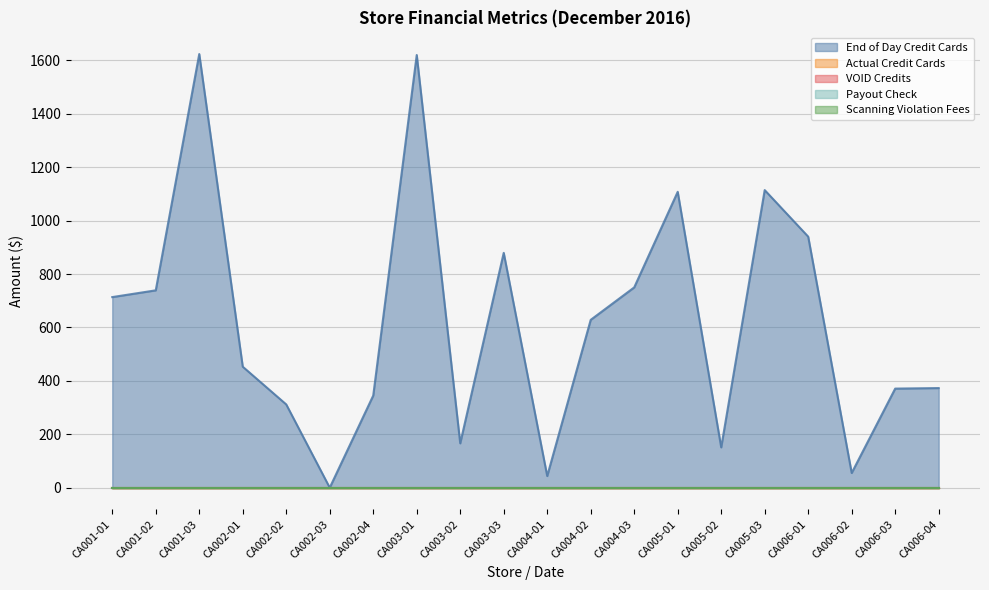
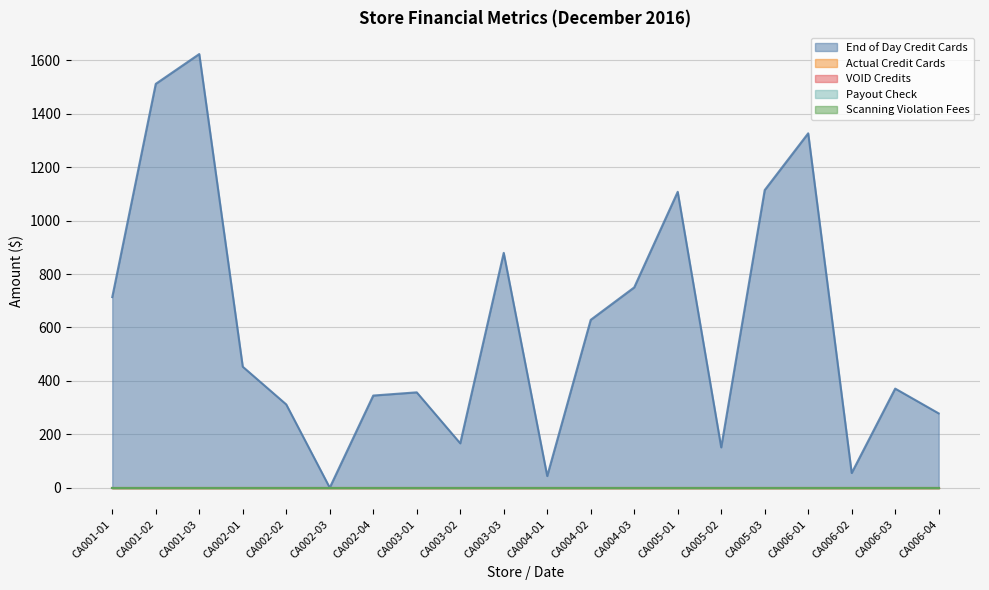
  {
    "End of Day Credit Cards": {
      "CA001-01": 710,
-     "CA001-02": 740,
+     "CA001-02": 1510,
      "CA001-03": 1620,
      "CA002-01": 450,
      "CA002-02": 310,
      "CA002-04": 350,
-     "CA003-01": 1620,
+     "CA003-01": 360,
      "CA003-02": 170,
      "CA003-03": 880,
      "CA004-01": 40,
      "CA004-02": 630,
      "CA004-03": 750,
      "CA005-01": 1110,
      "CA005-02": 150,
      "CA005-03": 1110,
-     "CA006-01": 940,
+     "CA006-01": 1330,
      "CA006-02": 60,
      "CA006-03": 370,
-     "CA006-04": 370
+     "CA006-04": 280
    },
    "Scanning Violation Fees": {
      "CA001-01": 0,
      "CA001-02": 0,
      "CA001-03": 0,
      "CA002-01": 0,
      "CA002-02": 0,
      "CA002-04": 0,
      "CA003-01": 0,
      "CA003-02": 0,
      "CA003-03": 0,
      "CA004-01": 0,
      "CA004-02": 0,
      "CA004-03": 0,
      "CA005-01": 0,
      "CA005-02": 0,
      "CA005-03": 0,
      "CA006-01": 0,
      "CA006-02": 0,
      "CA006-03": 0,
      "CA006-04": 0
    }
  }
